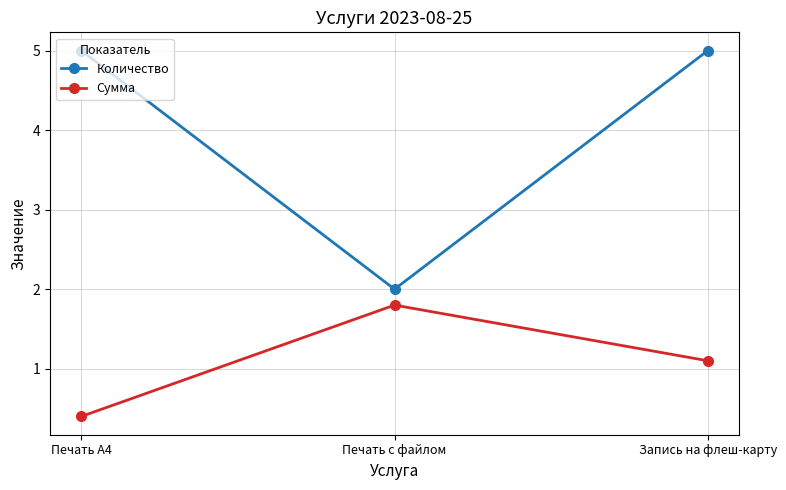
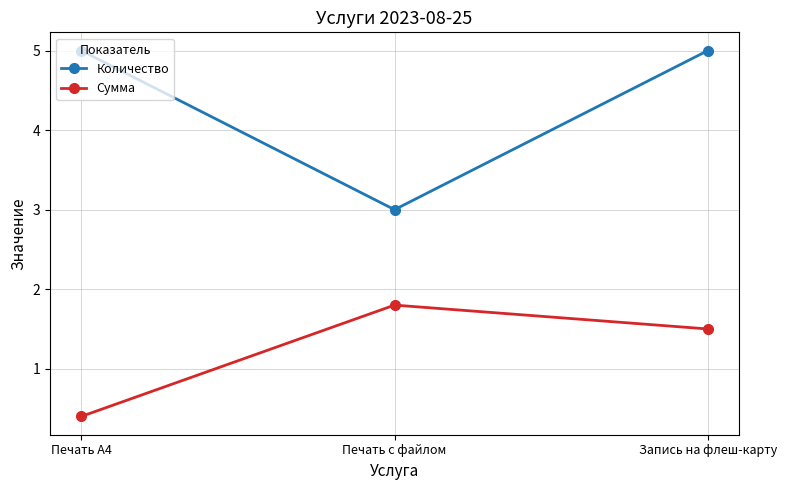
  {
    "Количество": {
-     "Печать с файлом": 2,
+     "Печать с файлом": 3,
      "Запись на флеш-карту": 5
    },
    "Сумма": {
      "Печать А4": 0.4,
      "Печать с файлом": 1.8,
-     "Запись на флеш-карту": 1.1
+     "Запись на флеш-карту": 1.5
    }
  }
